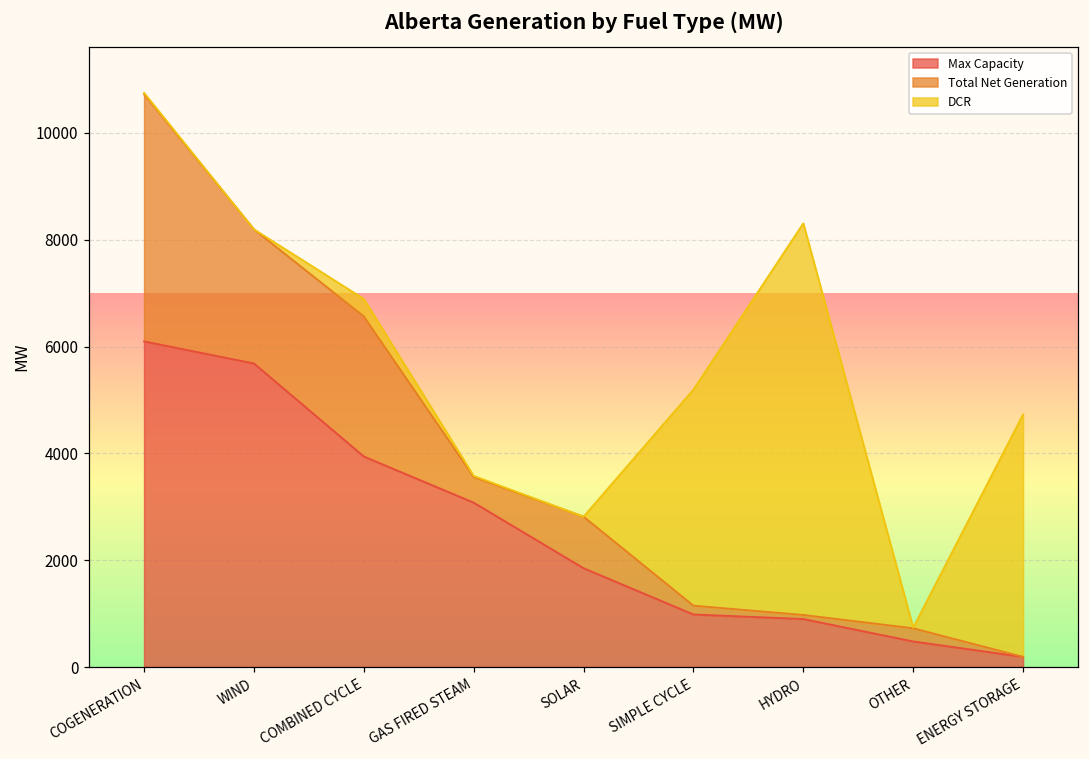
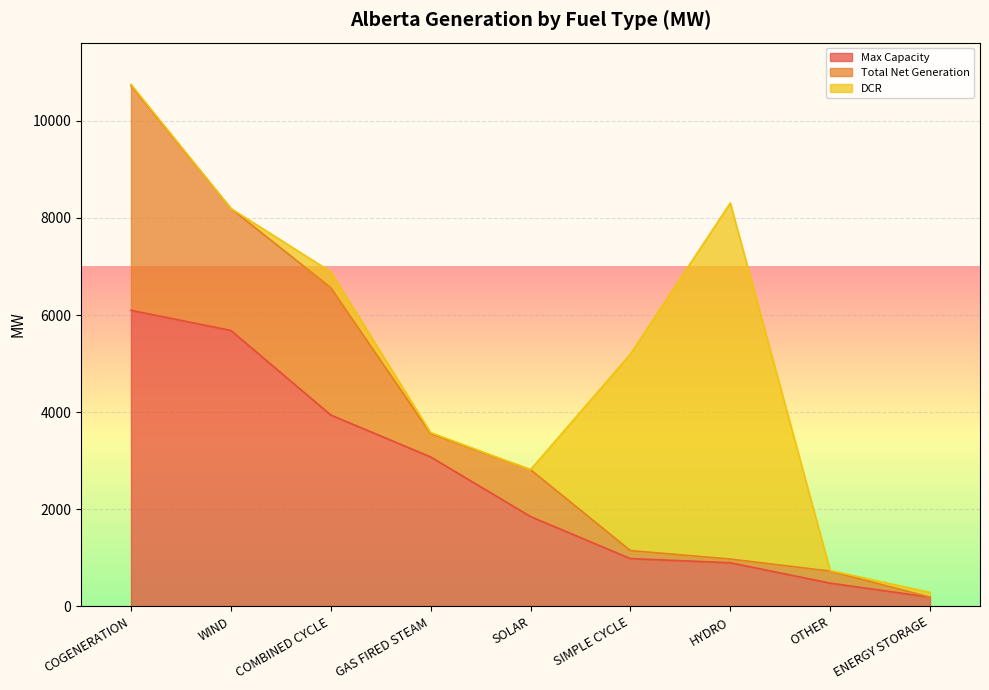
  {
    "DCR": {
      "COMBINED CYCLE": 300,
      "SIMPLE CYCLE": 4000,
      "HYDRO": 7300,
-     "ENERGY STORAGE": 4500
+     "ENERGY STORAGE": 100
    }
  }
